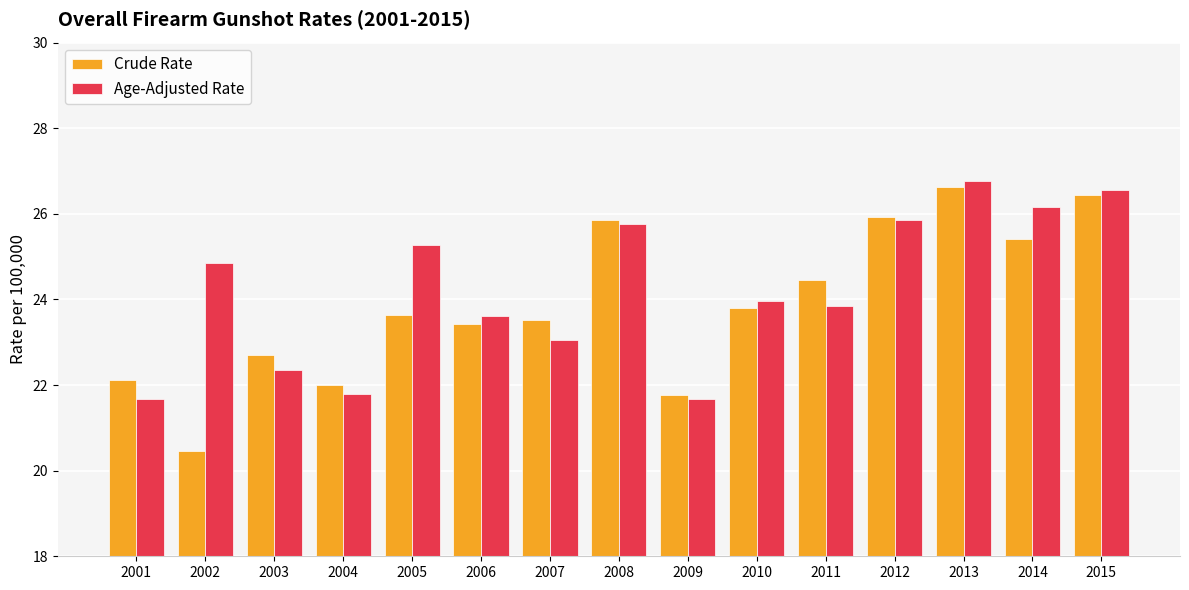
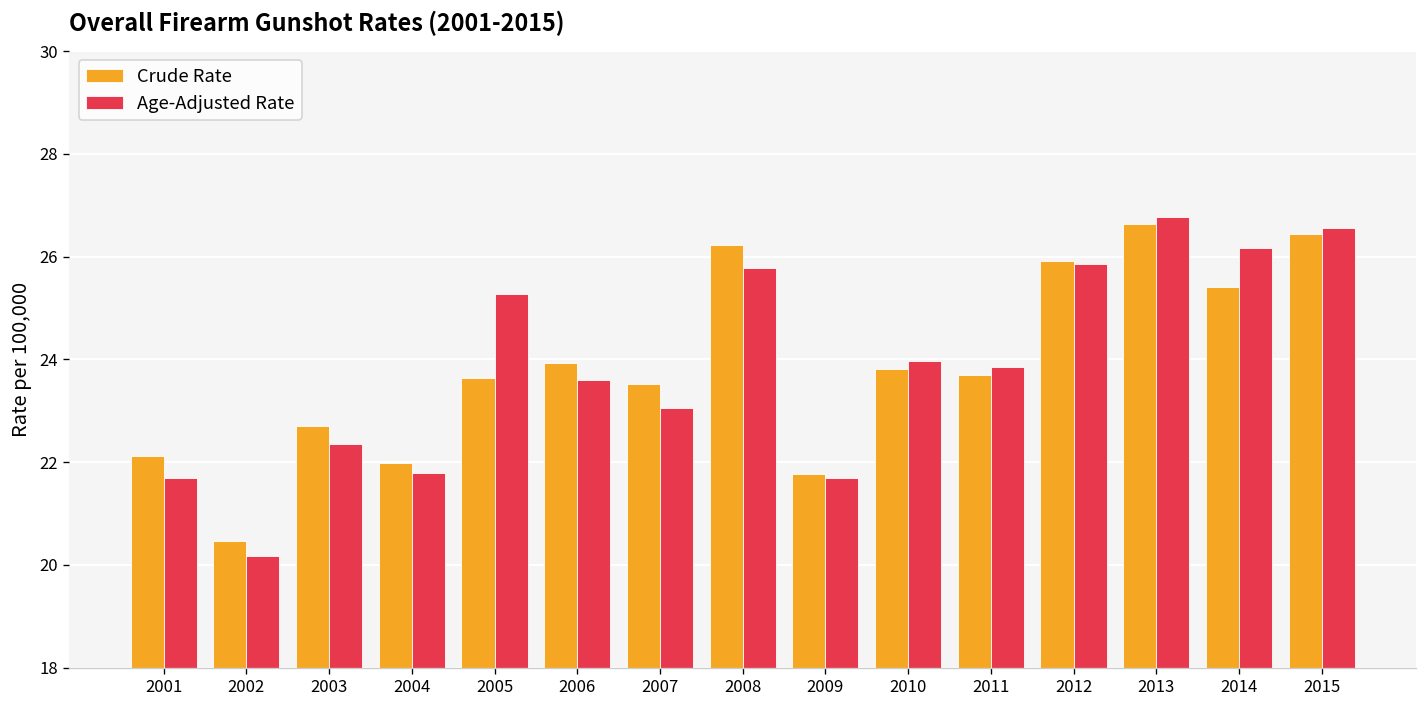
  {
    "Crude Rate": {
      "2001": 22.1,
      "2002": 20.5,
      "2003": 22.7,
      "2004": 22.0,
      "2005": 23.6,
-     "2006": 23.4,
+     "2006": 23.9,
      "2007": 23.5,
-     "2008": 25.9,
+     "2008": 26.2,
      "2009": 21.8,
      "2010": 23.8,
-     "2011": 24.4,
+     "2011": 23.7,
      "2012": 25.9,
      "2013": 26.6,
      "2014": 25.4,
      "2015": 26.4
    },
    "Age-Adjusted Rate": {
      "2001": 21.7,
-     "2002": 24.9,
+     "2002": 20.2,
      "2003": 22.3,
      "2004": 21.8,
      "2005": 25.3,
      "2006": 23.6,
      "2007": 23.0,
      "2008": 25.8,
      "2009": 21.7,
      "2010": 24.0,
      "2011": 23.8,
      "2012": 25.8,
      "2013": 26.8,
      "2014": 26.2,
      "2015": 26.5
    }
  }
